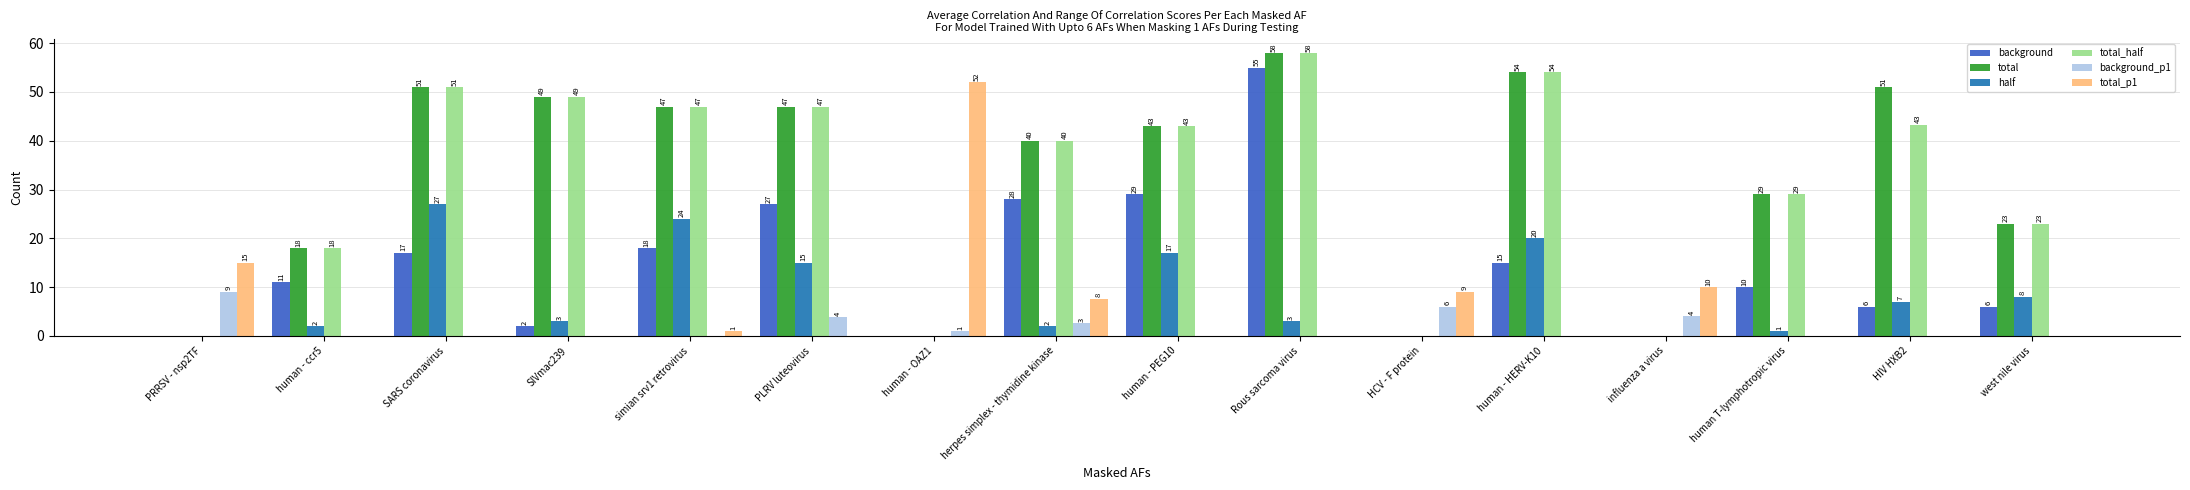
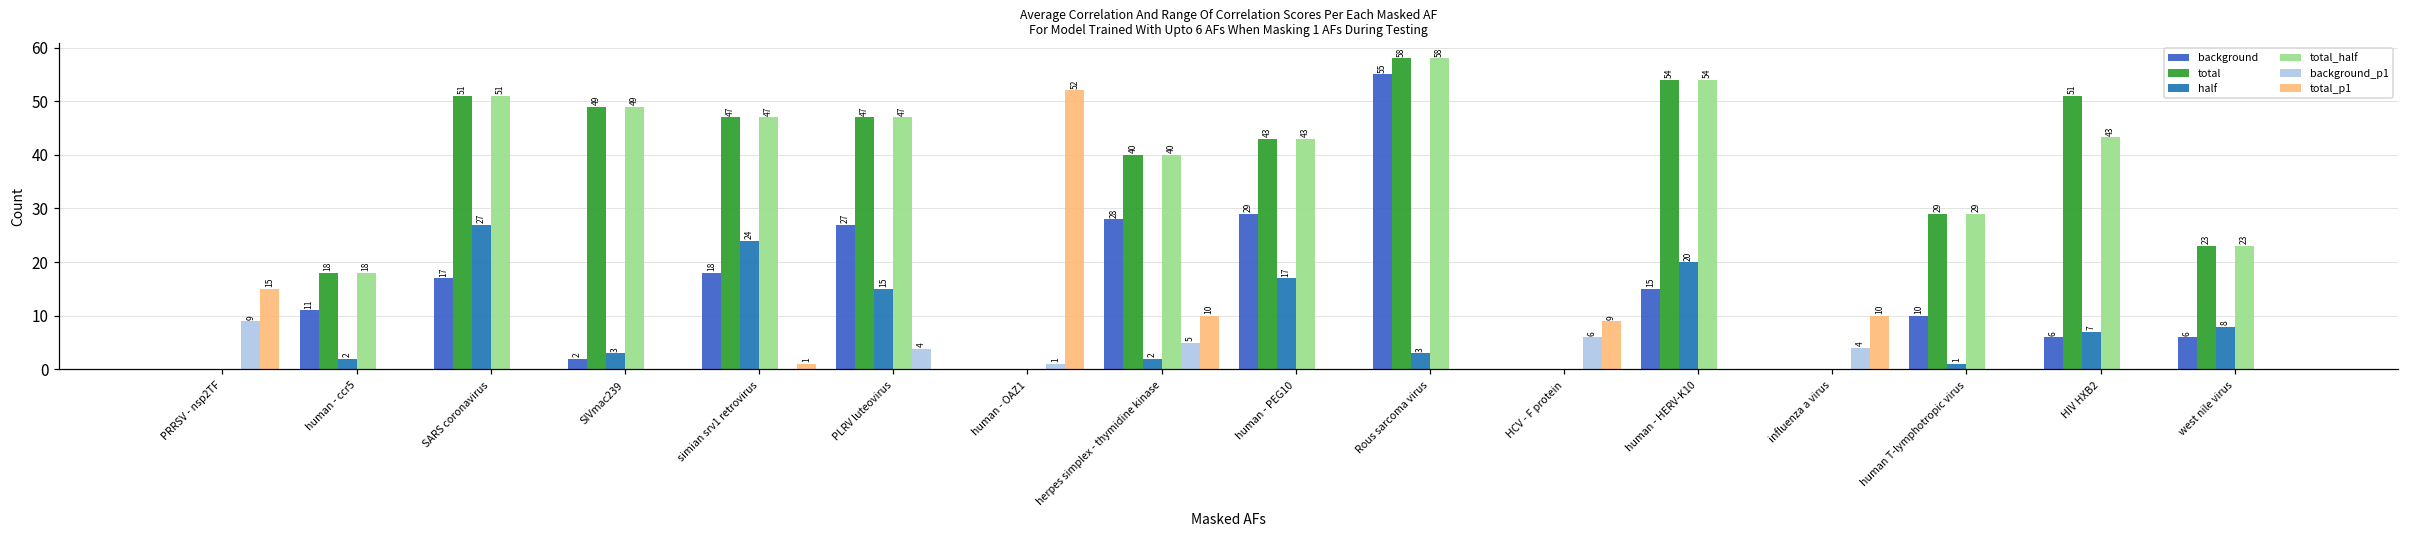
  {
    "total": {
      "human - ccr5": 18,
      "SARS coronavirus": 51,
      "SIVmac239": 49,
      "simian srv1 retrovirus": 47,
      "PLRV luteovirus": 47,
      "herpes simplex - thymidine kinase": 40,
      "human - PEG10": 43,
      "Rous sarcoma virus": 58,
      "human - HERV-K10": 54,
      "human T-lymphotropic virus": 29,
      "HIV HXB2": 51,
      "west nile virus": 23
    },
    "total_half": {
      "human - ccr5": 18,
      "SARS coronavirus": 51,
      "SIVmac239": 49,
      "simian srv1 retrovirus": 47,
      "PLRV luteovirus": 47,
      "herpes simplex - thymidine kinase": 40,
      "human - PEG10": 43,
      "Rous sarcoma virus": 58,
      "human - HERV-K10": 54,
      "human T-lymphotropic virus": 29,
      "HIV HXB2": 43,
      "west nile virus": 23
    },
    "background_p1": {
      "PRRSV - nsp2TF": 9,
      "PLRV luteovirus": 4,
      "human - OAZ1": 1,
-     "herpes simplex - thymidine kinase": 3,
+     "herpes simplex - thymidine kinase": 5,
      "HCV - F protein": 6,
      "influenza a virus": 4
    },
    "total_p1": {
      "PRRSV - nsp2TF": 15,
      "simian srv1 retrovirus": 1,
      "human - OAZ1": 52,
-     "herpes simplex - thymidine kinase": 8,
+     "herpes simplex - thymidine kinase": 10,
      "HCV - F protein": 9,
      "influenza a virus": 10
    }
  }
